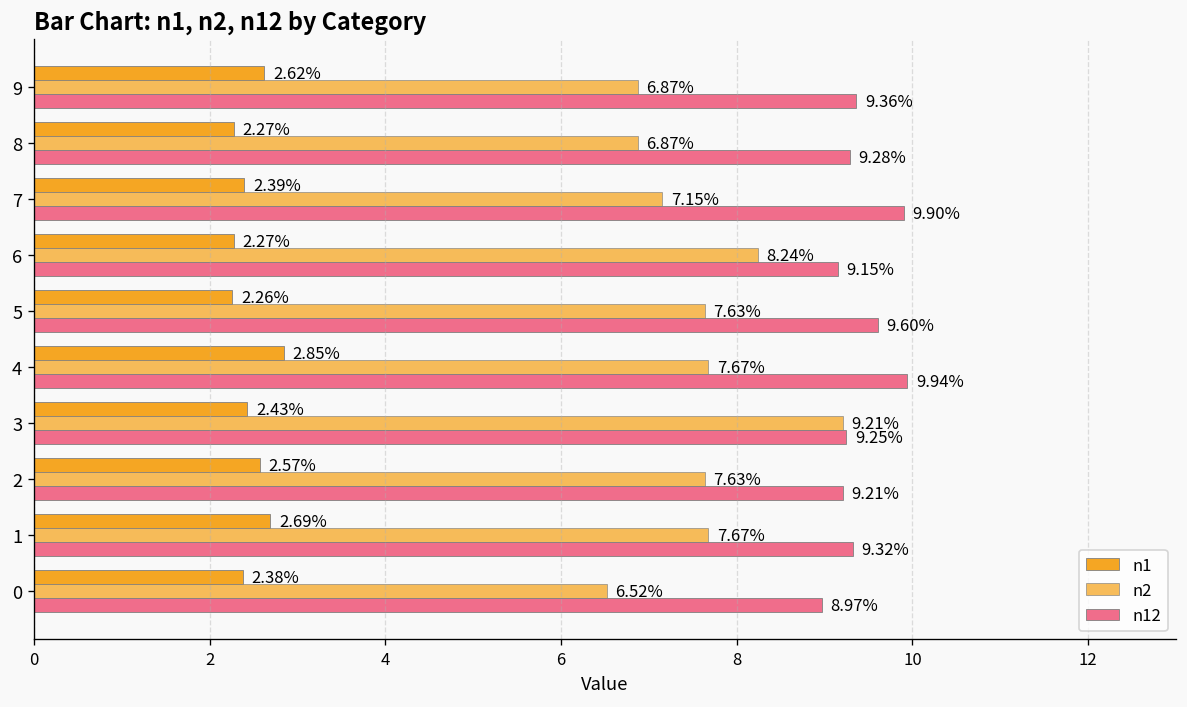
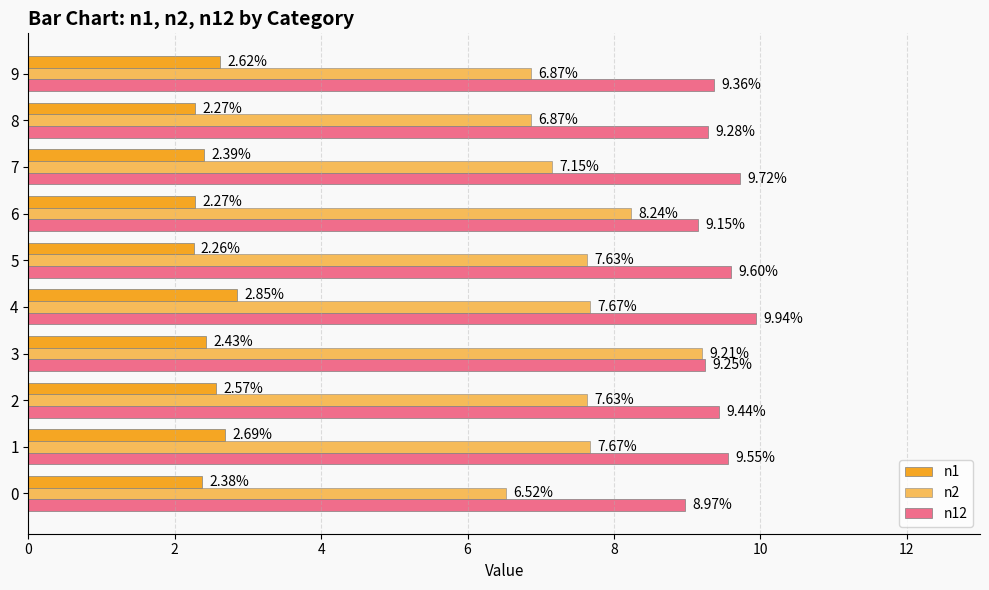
  {
    "n12": {
      "9": "9.36%",
      "8": "9.28%",
-     "7": "9.90%",
+     "7": "9.72%",
      "6": "9.15%",
      "5": "9.60%",
      "4": "9.94%",
-     "2": "9.21%",
-     "1": "9.32%",
+     "2": "9.44%",
+     "1": "9.55%",
      "0": "8.97%"
    }
  }
